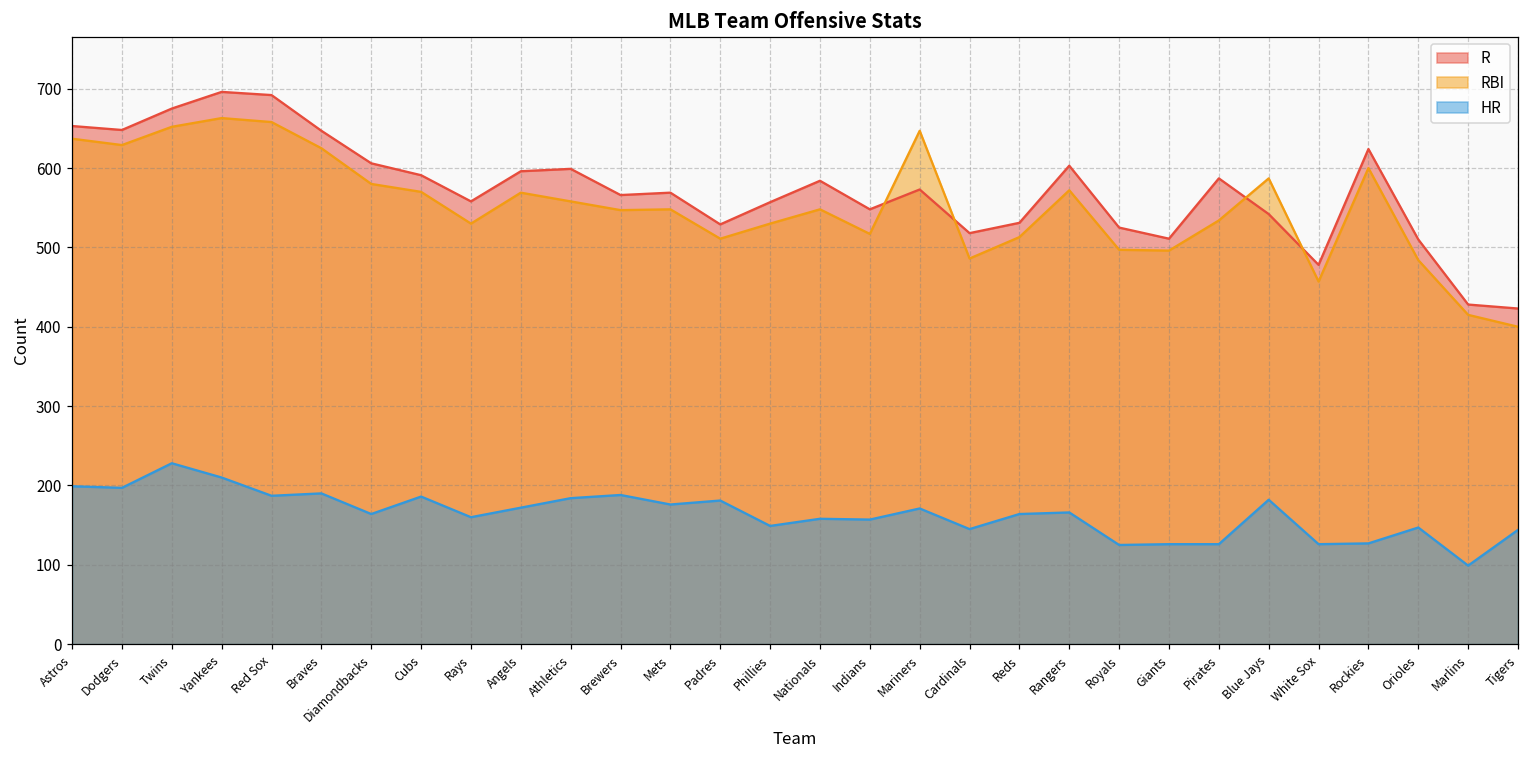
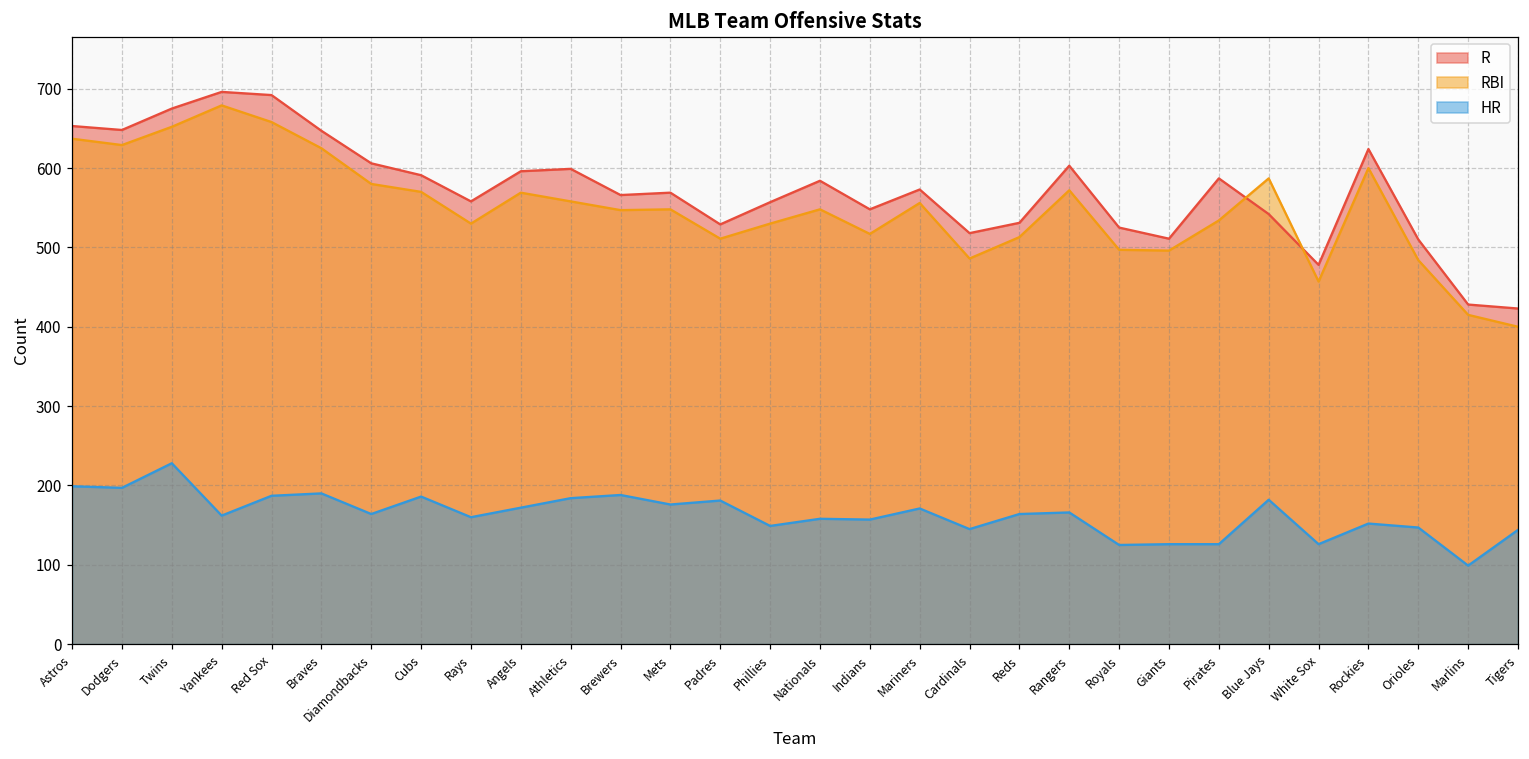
  {
    "R": {
      "Astros": 650,
      "Dodgers": 650,
      "Twins": 680,
      "Yankees": 700,
      "Red Sox": 690,
      "Braves": 650,
      "Diamondbacks": 610,
      "Cubs": 590,
      "Rays": 560,
      "Angels": 600,
      "Athletics": 600,
      "Brewers": 570,
      "Mets": 570,
      "Padres": 530,
      "Phillies": 560,
      "Nationals": 580,
      "Indians": 550,
      "Mariners": 570,
      "Cardinals": 520,
      "Reds": 530,
      "Rangers": 600,
      "Royals": 530,
      "Giants": 510,
      "Pirates": 590,
      "Blue Jays": 540,
      "White Sox": 480,
      "Rockies": 620,
      "Orioles": 510,
      "Marlins": 430,
      "Tigers": 420
    },
    "RBI": {
      "Astros": 640,
      "Dodgers": 630,
      "Twins": 650,
-     "Yankees": 660,
+     "Yankees": 680,
      "Red Sox": 660,
      "Braves": 630,
      "Diamondbacks": 580,
      "Cubs": 570,
      "Rays": 530,
      "Angels": 570,
      "Athletics": 560,
      "Brewers": 550,
      "Mets": 550,
      "Padres": 510,
      "Phillies": 530,
      "Nationals": 550,
      "Indians": 520,
-     "Mariners": 650,
+     "Mariners": 560,
      "Cardinals": 490,
      "Reds": 510,
      "Rangers": 570,
      "Royals": 500,
      "Giants": 500,
      "Pirates": 530,
      "Blue Jays": 590,
      "White Sox": 460,
      "Rockies": 600,
      "Orioles": 480,
      "Marlins": 420,
      "Tigers": 400
    },
    "HR": {
      "Astros": 200,
      "Dodgers": 200,
      "Twins": 230,
-     "Yankees": 210,
+     "Yankees": 160,
      "Red Sox": 190,
      "Braves": 190,
      "Diamondbacks": 160,
      "Cubs": 190,
      "Rays": 160,
      "Angels": 170,
      "Athletics": 180,
      "Brewers": 190,
      "Mets": 180,
      "Padres": 180,
      "Phillies": 150,
      "Nationals": 160,
      "Indians": 160,
      "Mariners": 170,
      "Cardinals": 150,
      "Reds": 160,
      "Rangers": 170,
      "Royals": 130,
      "Giants": 130,
      "Pirates": 130,
      "Blue Jays": 180,
      "White Sox": 130,
-     "Rockies": 130,
+     "Rockies": 150,
      "Orioles": 150,
      "Marlins": 100,
      "Tigers": 140
    }
  }
